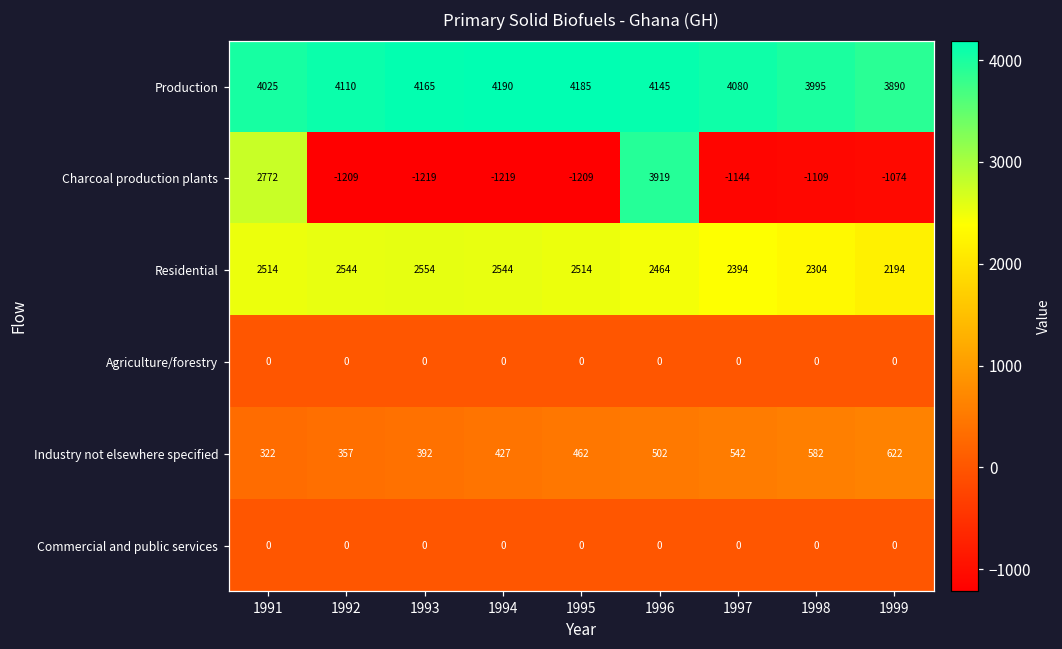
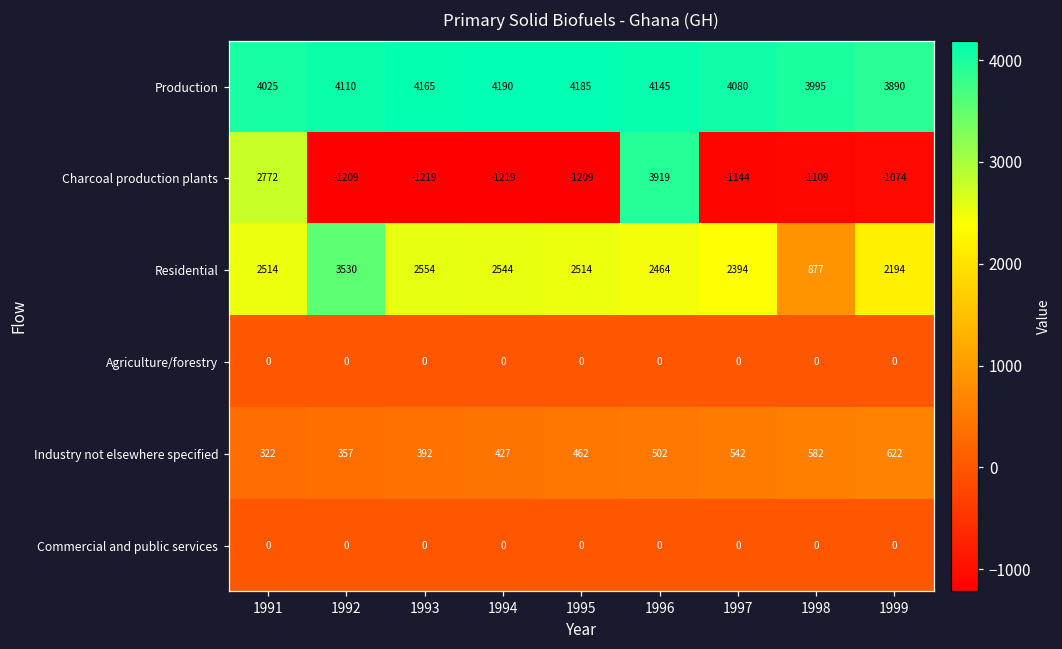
  {
    "Production": {
      "1991": 4025,
      "1992": 4110,
      "1993": 4165,
      "1994": 4190,
      "1995": 4185,
      "1996": 4145,
      "1997": 4080,
      "1998": 3995,
      "1999": 3890
    },
    "Charcoal production plants": {
      "1991": 2772,
      "1992": -1209,
      "1993": -1219,
      "1994": -1219,
      "1995": -1209,
      "1996": 3919,
      "1997": -1144,
      "1998": -1109,
      "1999": -1074
    },
    "Residential": {
      "1991": 2514,
-     "1992": 2544,
+     "1992": 3530,
      "1993": 2554,
      "1994": 2544,
      "1995": 2514,
      "1996": 2464,
      "1997": 2394,
-     "1998": 2304,
+     "1998": 877,
      "1999": 2194
    },
    "Agriculture/forestry": {
      "1991": 0,
      "1992": 0,
      "1993": 0,
      "1994": 0,
      "1995": 0,
      "1996": 0,
      "1997": 0,
      "1998": 0,
      "1999": 0
    },
    "Industry not elsewhere specified": {
      "1991": 322,
      "1992": 357,
      "1993": 392,
      "1994": 427,
      "1995": 462,
      "1996": 502,
      "1997": 542,
      "1998": 582,
      "1999": 622
    },
    "Commercial and public services": {
      "1991": 0,
      "1992": 0,
      "1993": 0,
      "1994": 0,
      "1995": 0,
      "1996": 0,
      "1997": 0,
      "1998": 0,
      "1999": 0
    }
  }
